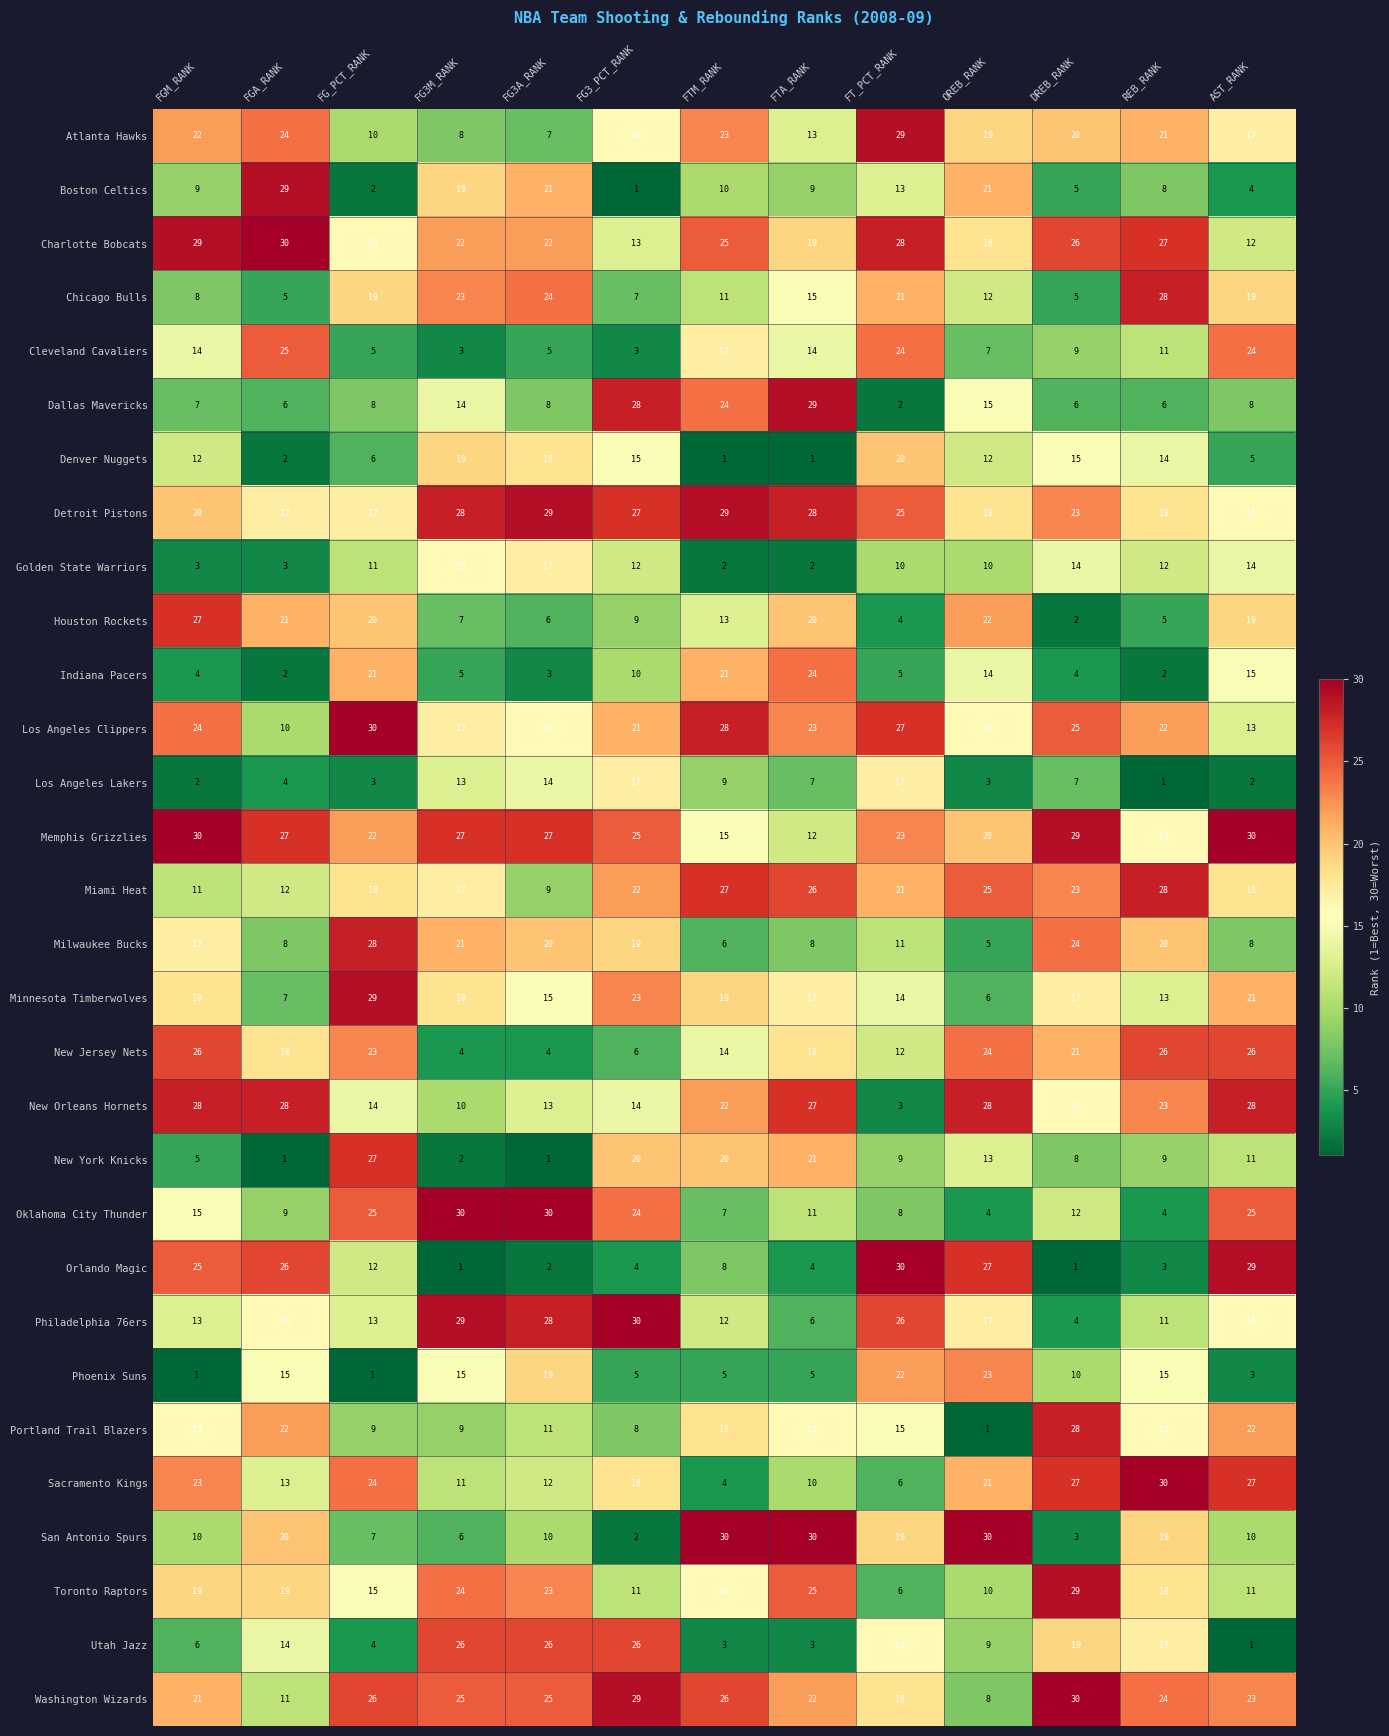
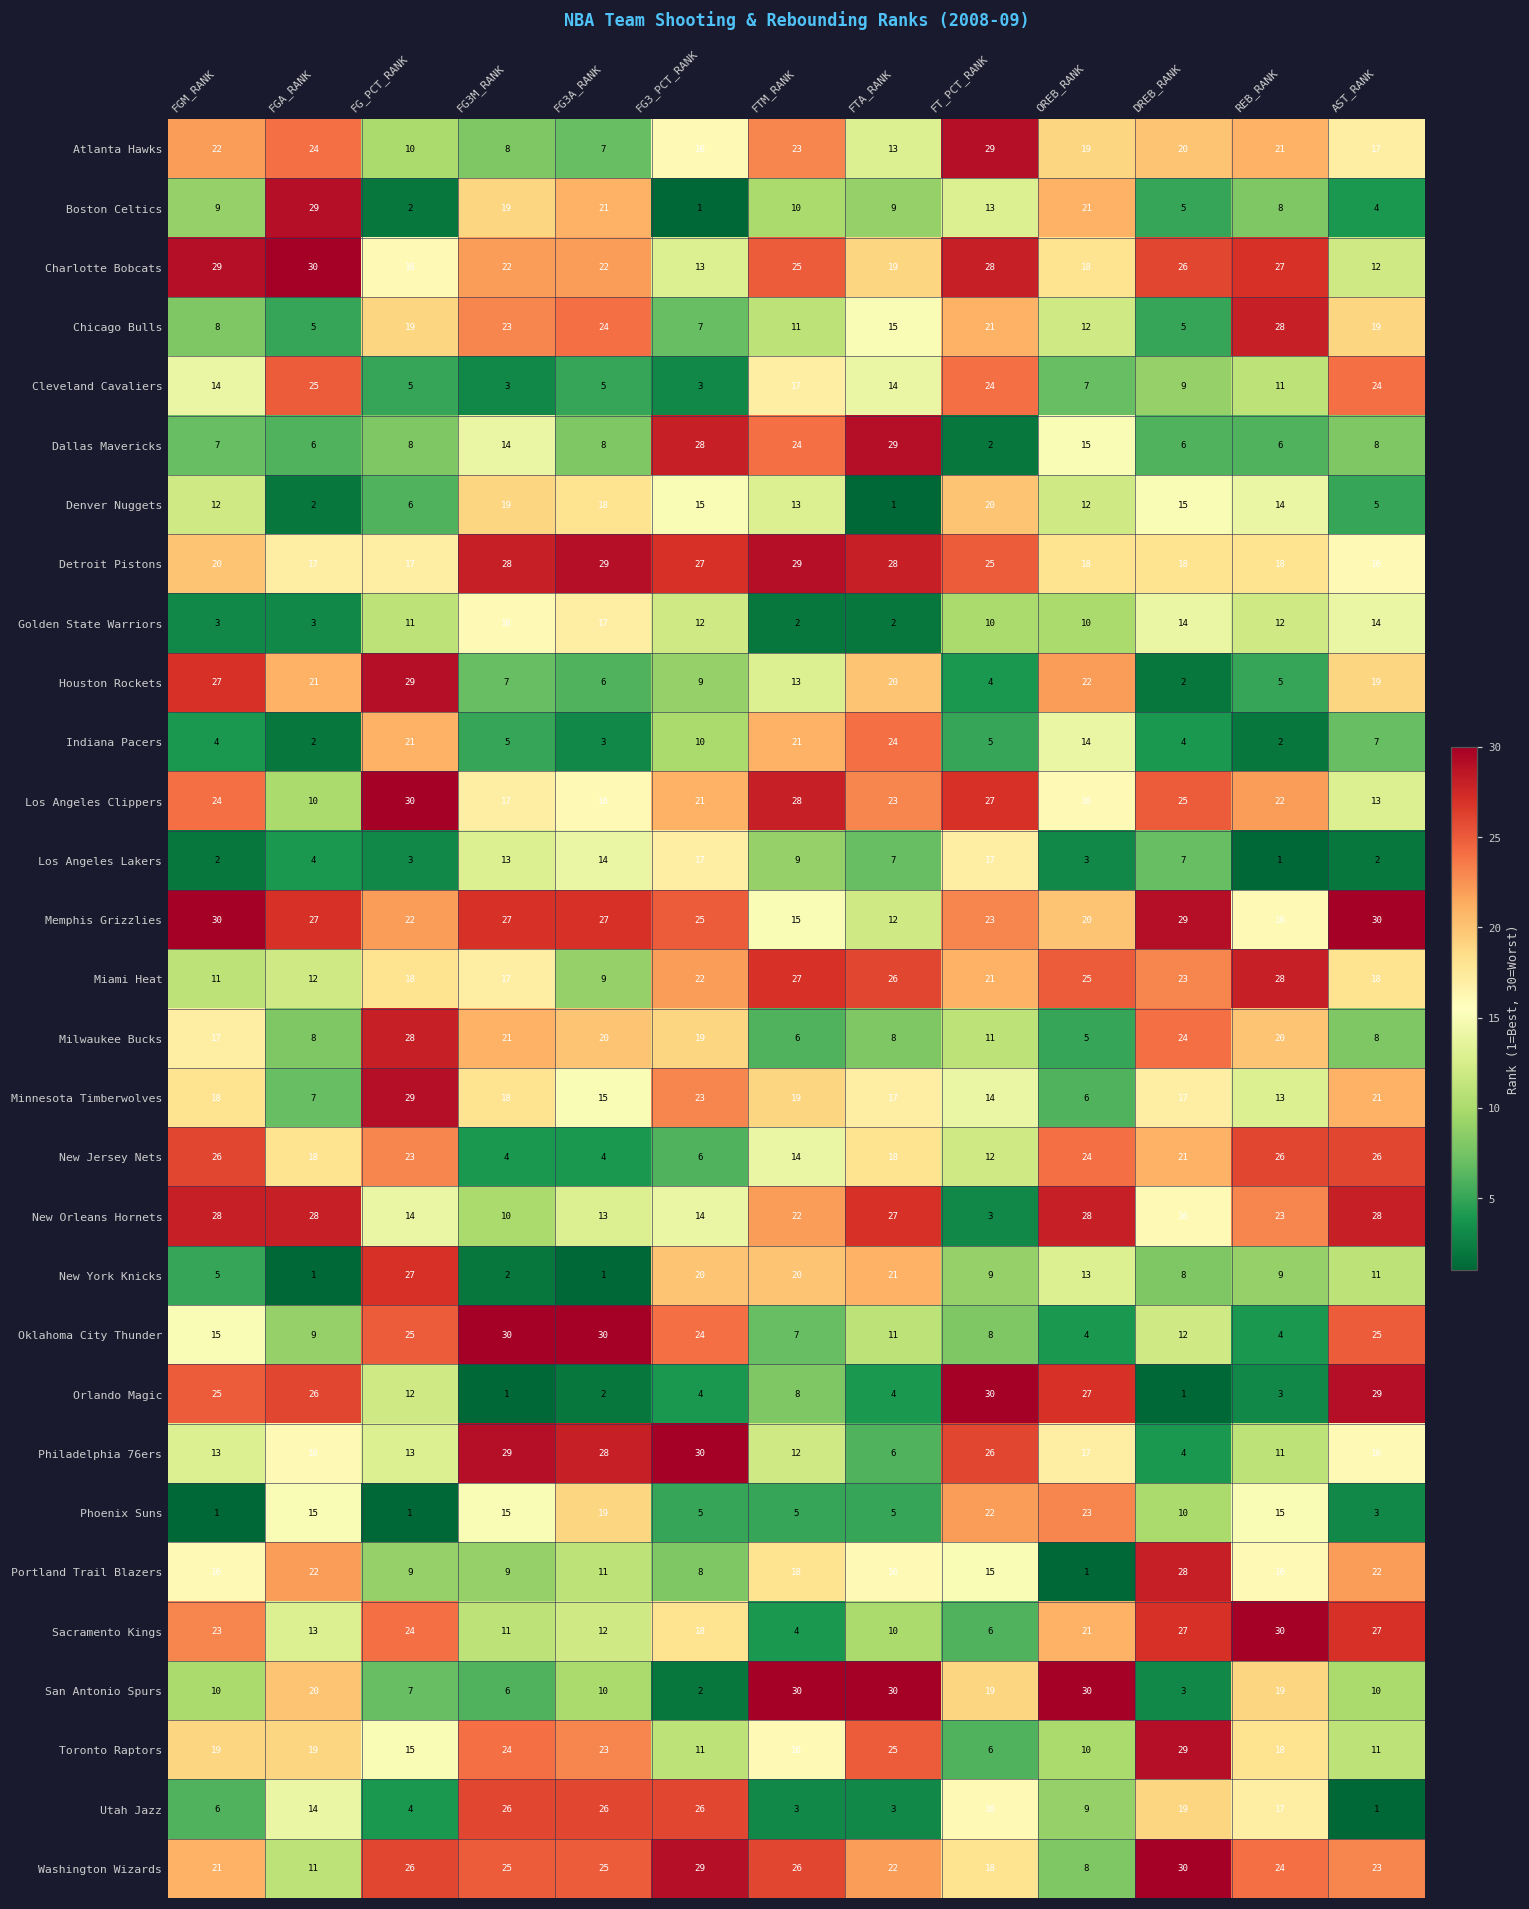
  {
    "Denver Nuggets": {
      "FGM_RANK": 12,
      "FGA_RANK": 2,
      "FG_PCT_RANK": 6,
      "FG3M_RANK": 19,
      "FG3A_RANK": 18,
      "FG3_PCT_RANK": 15,
-     "FTM_RANK": 1,
+     "FTM_RANK": 13,
      "FTA_RANK": 1,
      "FT_PCT_RANK": 20,
      "OREB_RANK": 12,
      "DREB_RANK": 15,
      "REB_RANK": 14,
      "AST_RANK": 5
    },
    "Detroit Pistons": {
      "FGM_RANK": 20,
      "FGA_RANK": 17,
      "FG_PCT_RANK": 17,
      "FG3M_RANK": 28,
      "FG3A_RANK": 29,
      "FG3_PCT_RANK": 27,
      "FTM_RANK": 29,
      "FTA_RANK": 28,
      "FT_PCT_RANK": 25,
      "OREB_RANK": 18,
-     "DREB_RANK": 23,
+     "DREB_RANK": 18,
      "REB_RANK": 18,
      "AST_RANK": 16
    },
    "Houston Rockets": {
      "FGM_RANK": 27,
      "FGA_RANK": 21,
-     "FG_PCT_RANK": 20,
+     "FG_PCT_RANK": 29,
      "FG3M_RANK": 7,
      "FG3A_RANK": 6,
      "FG3_PCT_RANK": 9,
      "FTM_RANK": 13,
      "FTA_RANK": 20,
      "FT_PCT_RANK": 4,
      "OREB_RANK": 22,
      "DREB_RANK": 2,
      "REB_RANK": 5,
      "AST_RANK": 19
    },
    "Indiana Pacers": {
      "FGM_RANK": 4,
      "FGA_RANK": 2,
      "FG_PCT_RANK": 21,
      "FG3M_RANK": 5,
      "FG3A_RANK": 3,
      "FG3_PCT_RANK": 10,
      "FTM_RANK": 21,
      "FTA_RANK": 24,
      "FT_PCT_RANK": 5,
      "OREB_RANK": 14,
      "DREB_RANK": 4,
      "REB_RANK": 2,
-     "AST_RANK": 15
+     "AST_RANK": 7
    }
  }
